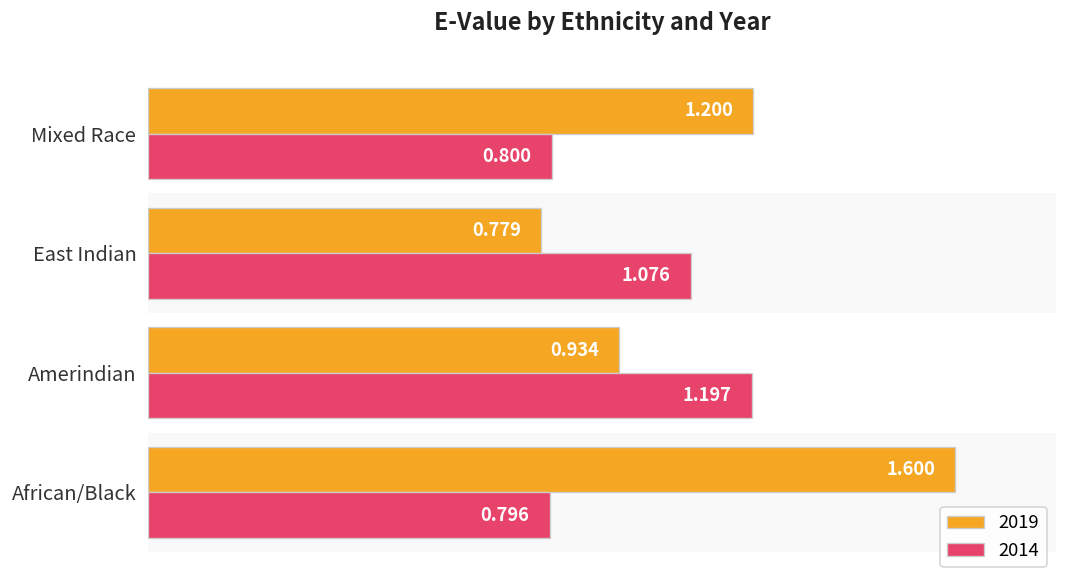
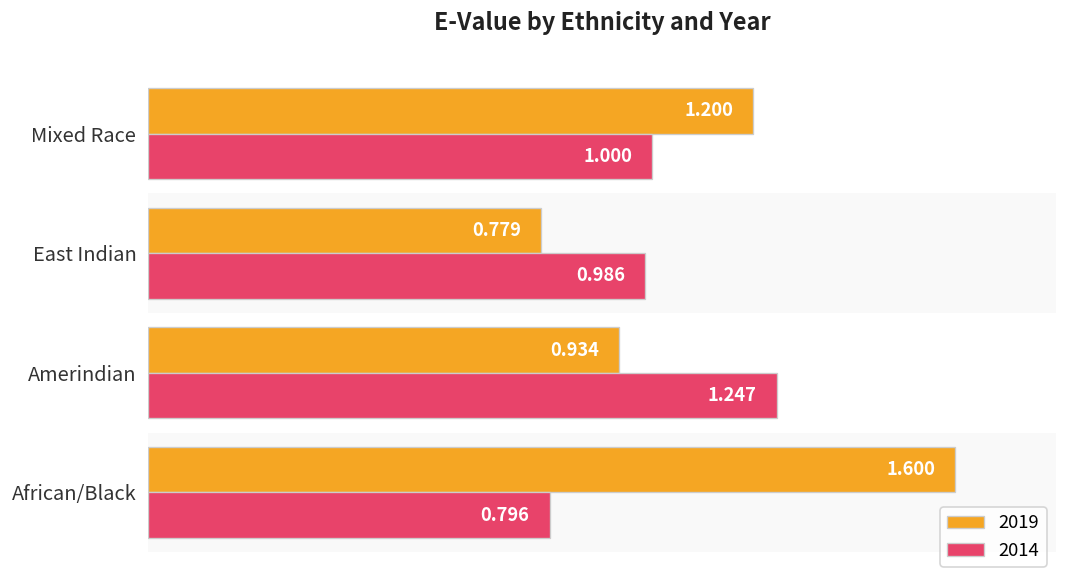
  {
    "2019": {
      "Mixed Race": 1.200,
      "East Indian": 0.779,
      "Amerindian": 0.934,
      "African/Black": 1.600
    },
    "2014": {
-     "Mixed Race": 0.800,
-     "East Indian": 1.076,
-     "Amerindian": 1.197,
+     "Mixed Race": 1.000,
+     "East Indian": 0.986,
+     "Amerindian": 1.247,
      "African/Black": 0.796
    }
  }
